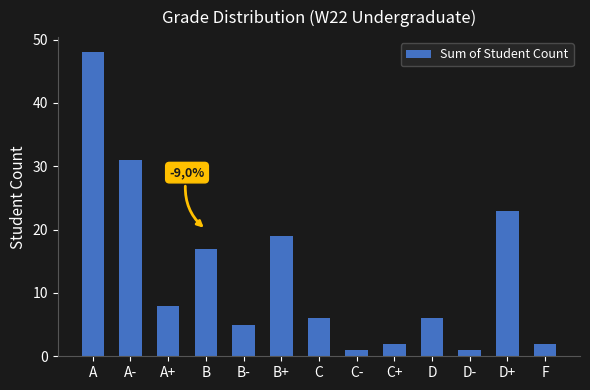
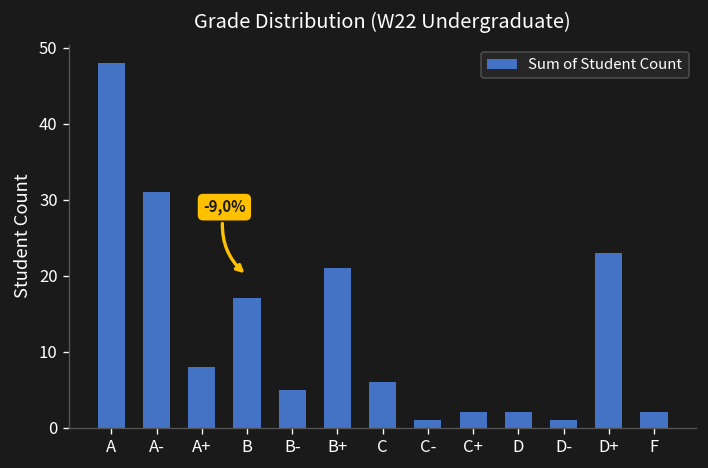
  {
    "A": 48,
    "A-": 31,
    "A+": 8,
    "B": 17,
    "B-": 5,
-   "B+": 19,
+   "B+": 21,
    "C": 6,
    "C-": 1,
    "C+": 2,
-   "D": 6,
+   "D": 2,
    "D-": 1,
    "D+": 23,
    "F": 2
  }
